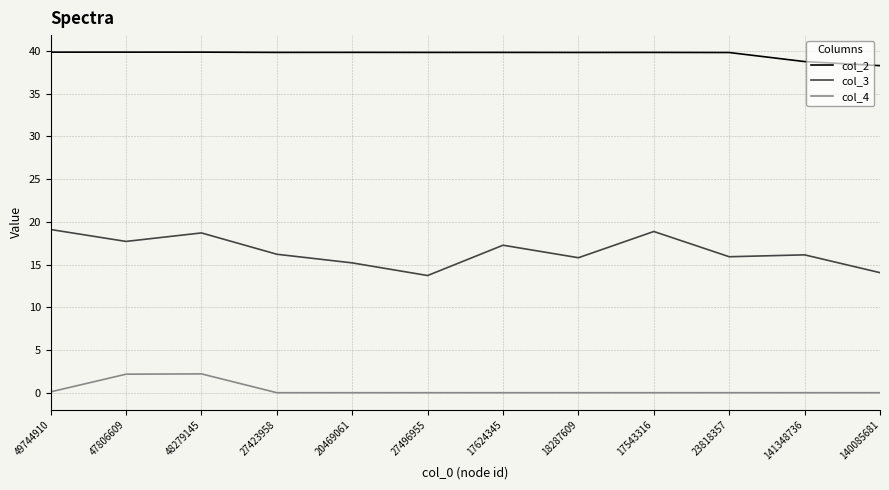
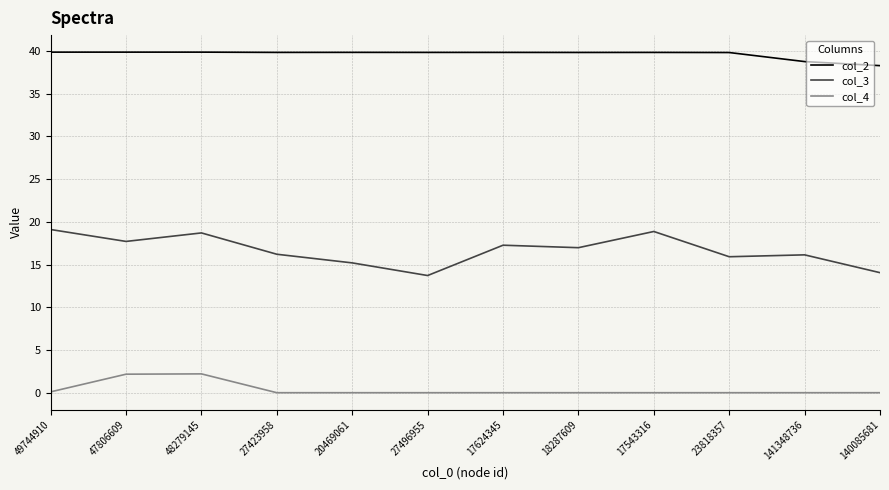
  {
    "col_2": {
      "49744910": 40,
      "47806609": 40,
      "48279145": 40,
      "27423958": 40,
      "20469061": 40,
      "27496955": 40,
      "17624345": 40,
      "18287609": 40,
      "17543316": 40,
      "23818357": 40,
      "141348736": 39,
      "140085681": 38
    },
    "col_3": {
      "49744910": 19,
      "47806609": 18,
      "48279145": 19,
      "27423958": 16,
      "20469061": 15,
      "27496955": 14,
      "17624345": 17,
-     "18287609": 16,
+     "18287609": 17,
      "17543316": 19,
      "23818357": 16,
      "141348736": 16,
      "140085681": 14
    },
    "col_4": {
      "49744910": 0,
      "47806609": 2,
      "48279145": 2,
      "27423958": 0,
      "20469061": 0,
      "27496955": 0,
      "17624345": 0,
      "18287609": 0,
      "17543316": 0,
      "23818357": 0,
      "141348736": 0,
      "140085681": 0
    }
  }
